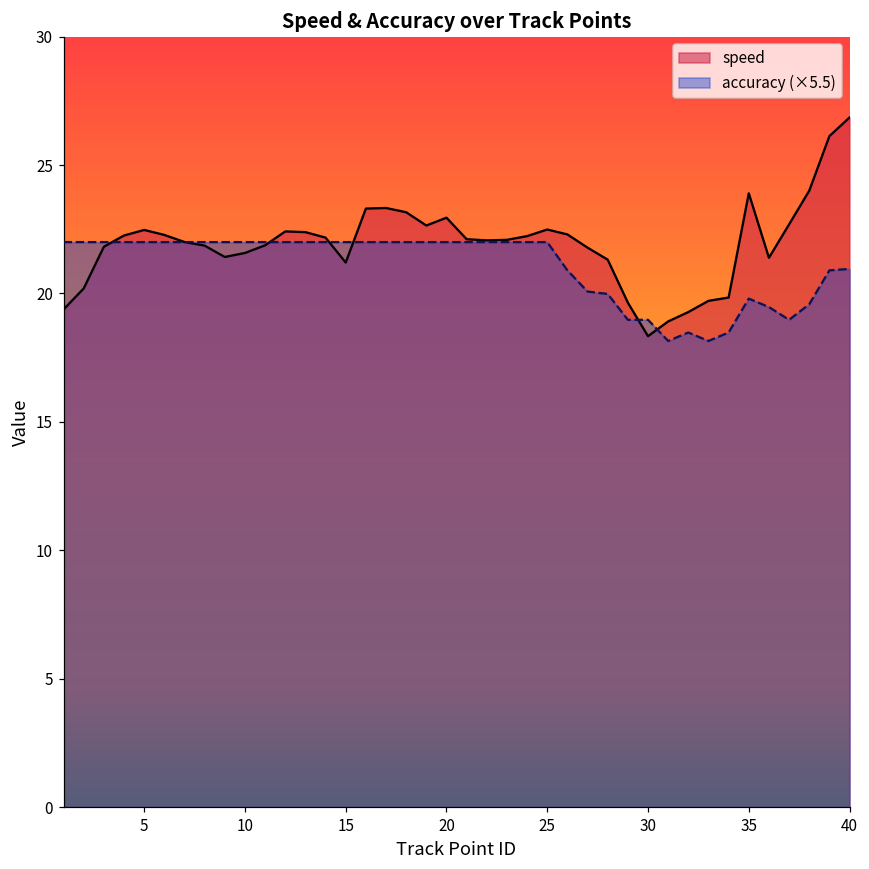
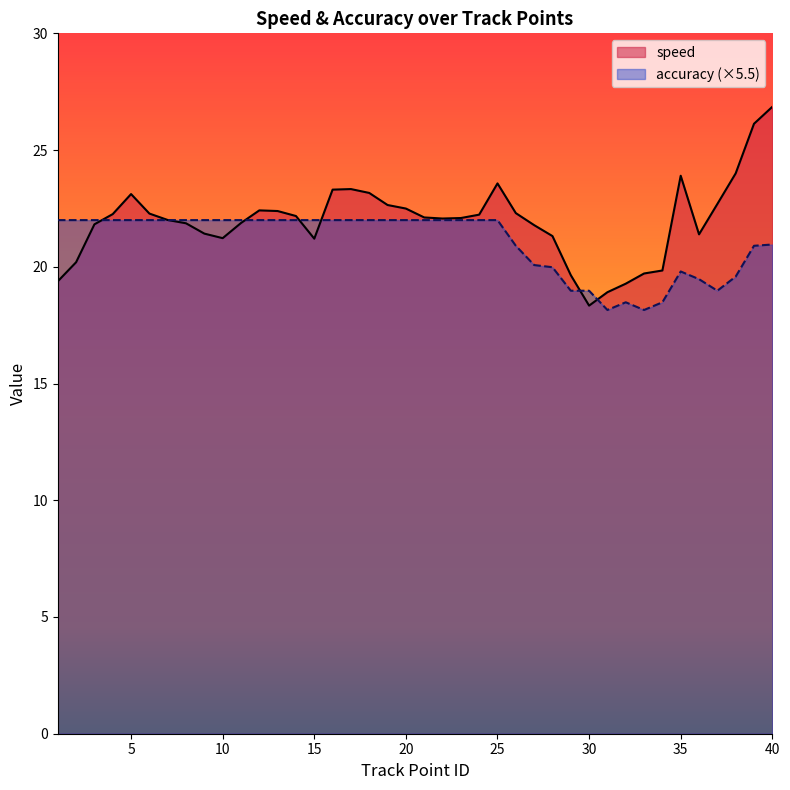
  {
    "speed": {
-     "5": 22.5,
-     "10": 21.6,
+     "5": 23.1,
+     "10": 21.2,
      "15": 21.2,
-     "20": 23.0,
-     "25": 22.5,
+     "20": 22.5,
+     "25": 23.6,
      "30": 18.3,
      "35": 23.9,
      "40": 26.9
    },
    "accuracy (×5.5)": {
      "5": 22.0,
      "10": 22.0,
      "15": 22.0,
      "20": 22.0,
      "25": 22.0,
      "30": 19.0,
      "35": 19.8,
      "40": 21.0
    }
  }
